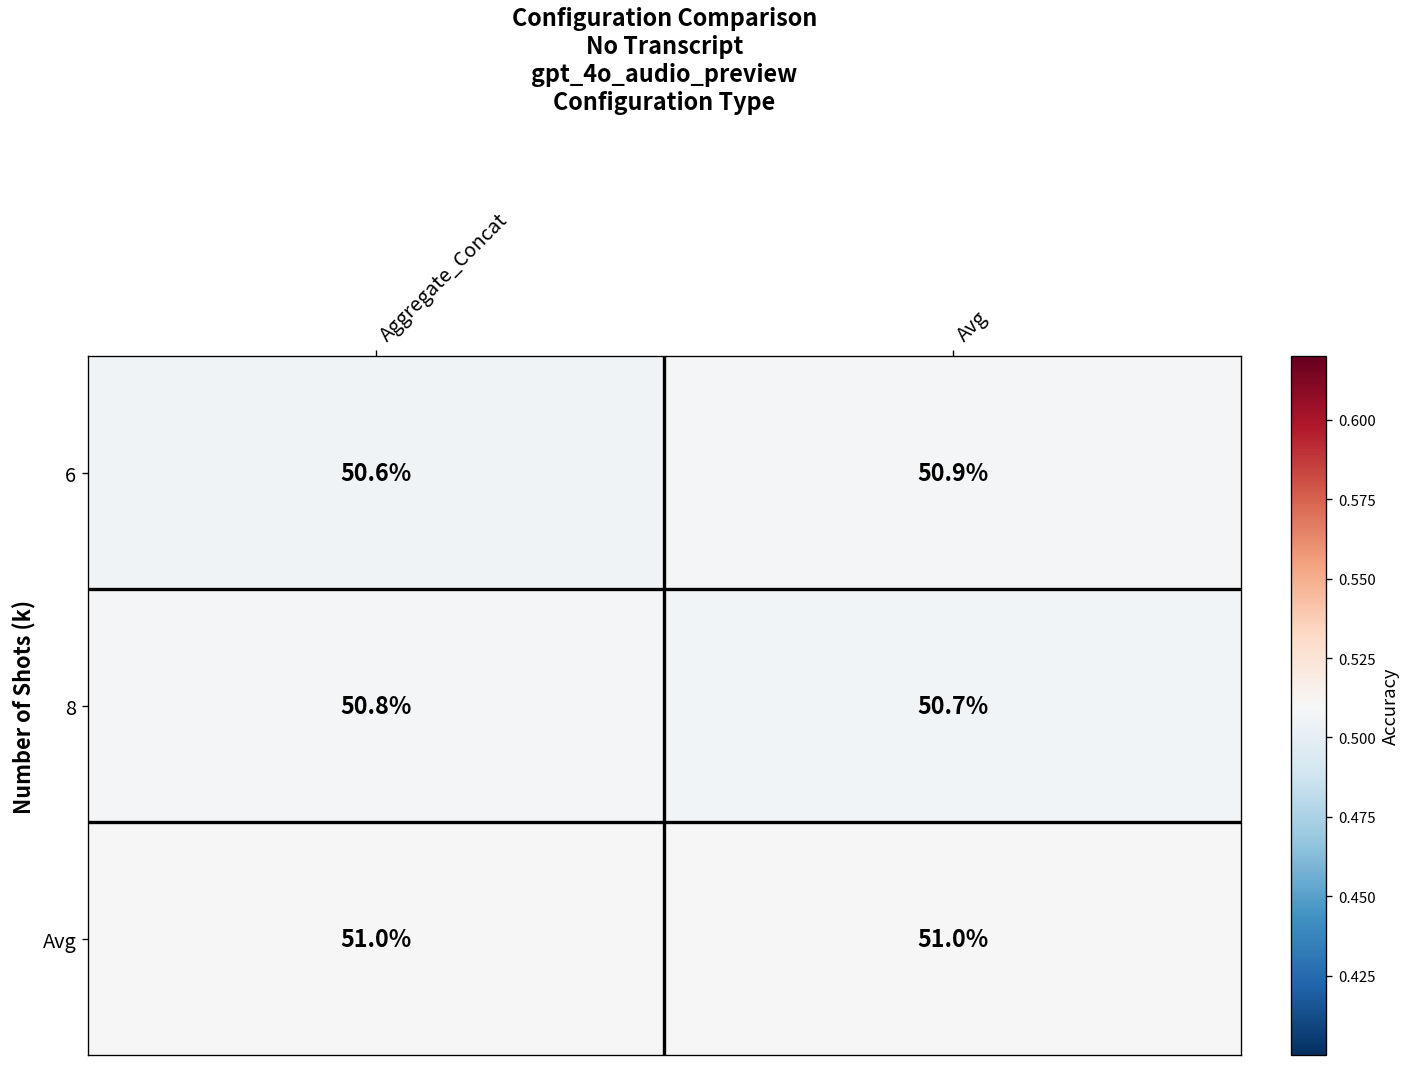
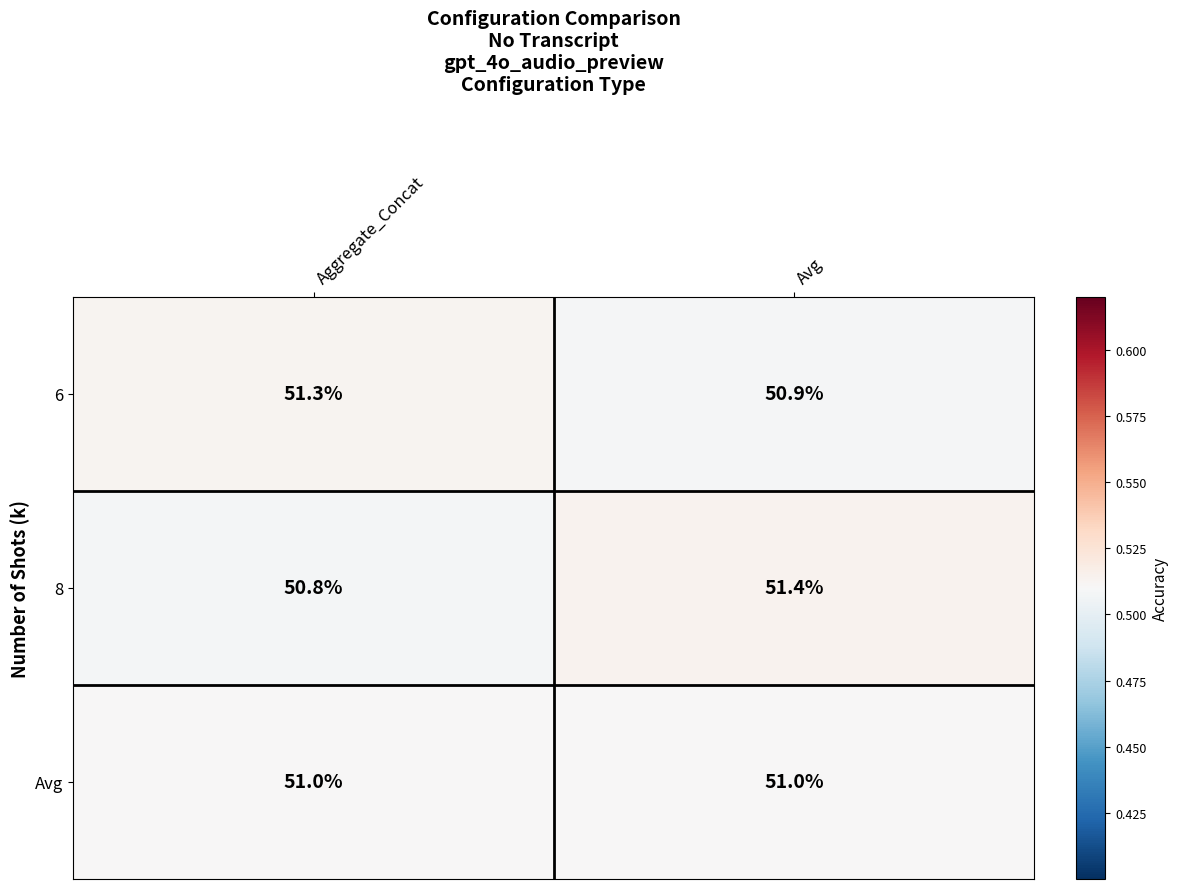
  {
    "6": {
-     "Aggregate_Concat": "50.6%",
+     "Aggregate_Concat": "51.3%",
      "Avg": "50.9%"
    },
    "8": {
      "Aggregate_Concat": "50.8%",
-     "Avg": "50.7%"
+     "Avg": "51.4%"
    },
    "Avg": {
      "Aggregate_Concat": "51.0%",
      "Avg": "51.0%"
    }
  }
